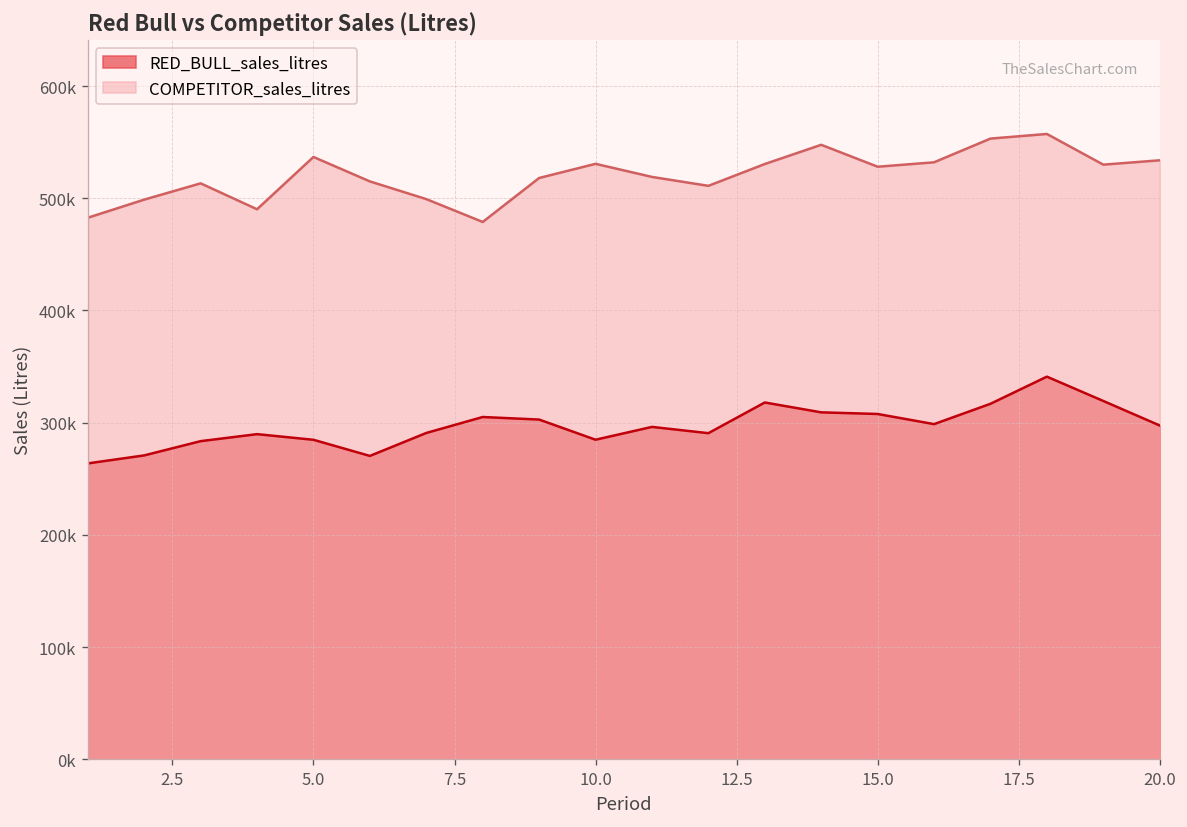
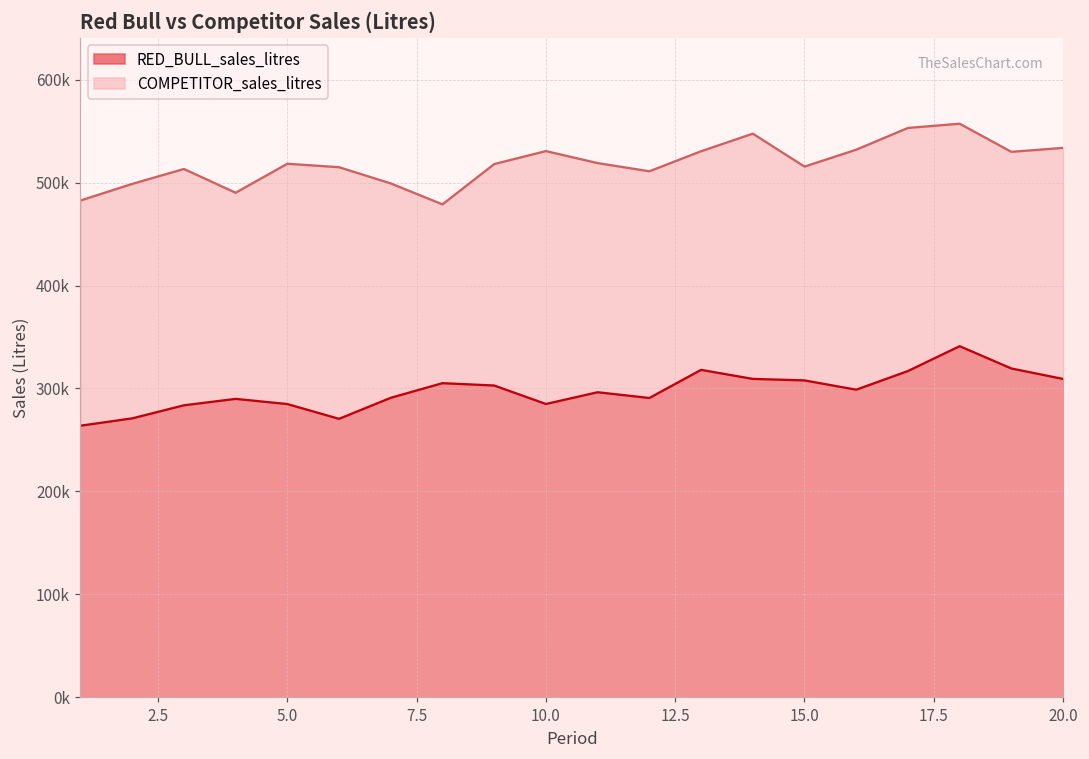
  {
    "RED_BULL_sales_litres": {
      "5.0": 280000,
      "10.0": 280000,
      "15.0": 310000,
-     "20.0": 300000
+     "20.0": 310000
    },
    "COMPETITOR_sales_litres": {
-     "5.0": 540000,
+     "5.0": 520000,
      "10.0": 530000,
-     "15.0": 530000,
+     "15.0": 520000,
      "20.0": 530000
    }
  }
